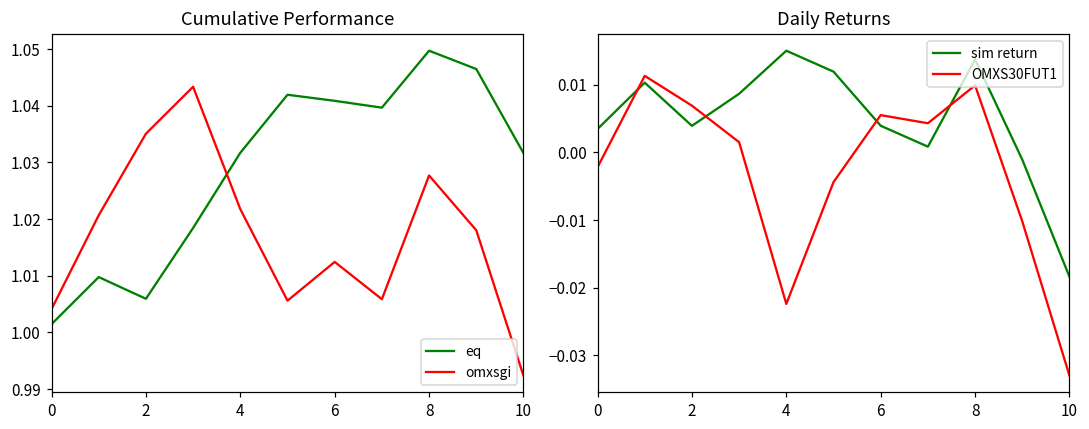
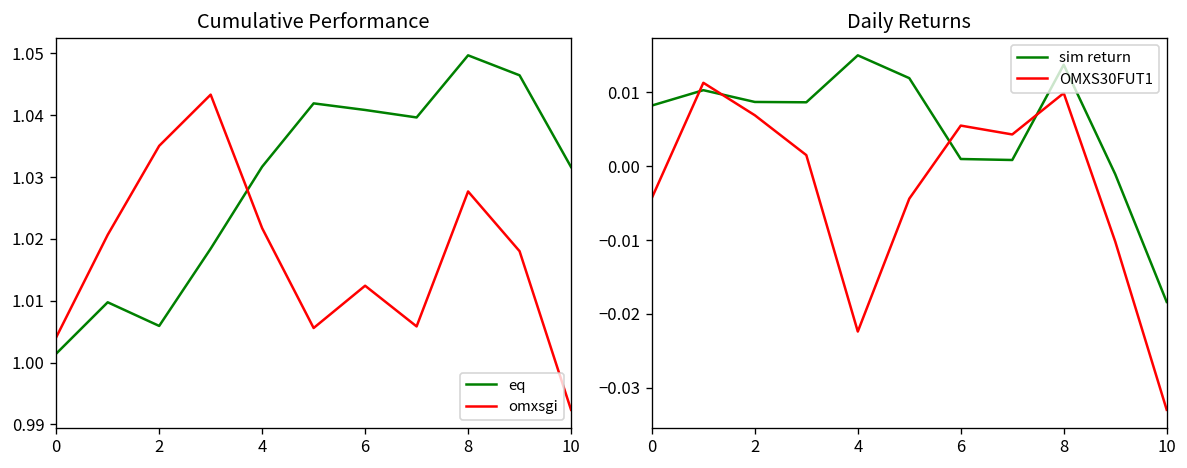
  {
    "Cumulative Performance": {
      "eq": {
        "0": 1.001,
        "2": 1.006,
        "4": 1.032,
        "6": 1.041,
        "8": 1.050,
        "10": 1.032
      },
      "omxsgi": {
        "0": 1.004,
        "2": 1.035,
        "4": 1.022,
        "6": 1.012,
        "8": 1.028,
        "10": 0.992
      }
    },
    "Daily Returns": {
      "sim return": {
-       "0": 0.003,
-       "2": 0.004,
+       "0": 0.008,
+       "2": 0.009,
        "4": 0.015,
-       "6": 0.004,
+       "6": 0.001,
        "10": -0.018
      },
      "OMXS30FUT1": {
-       "0": -0.002,
+       "0": -0.004,
        "2": 0.007,
        "4": -0.022,
        "6": 0.006,
        "10": -0.033
      }
    }
  }
